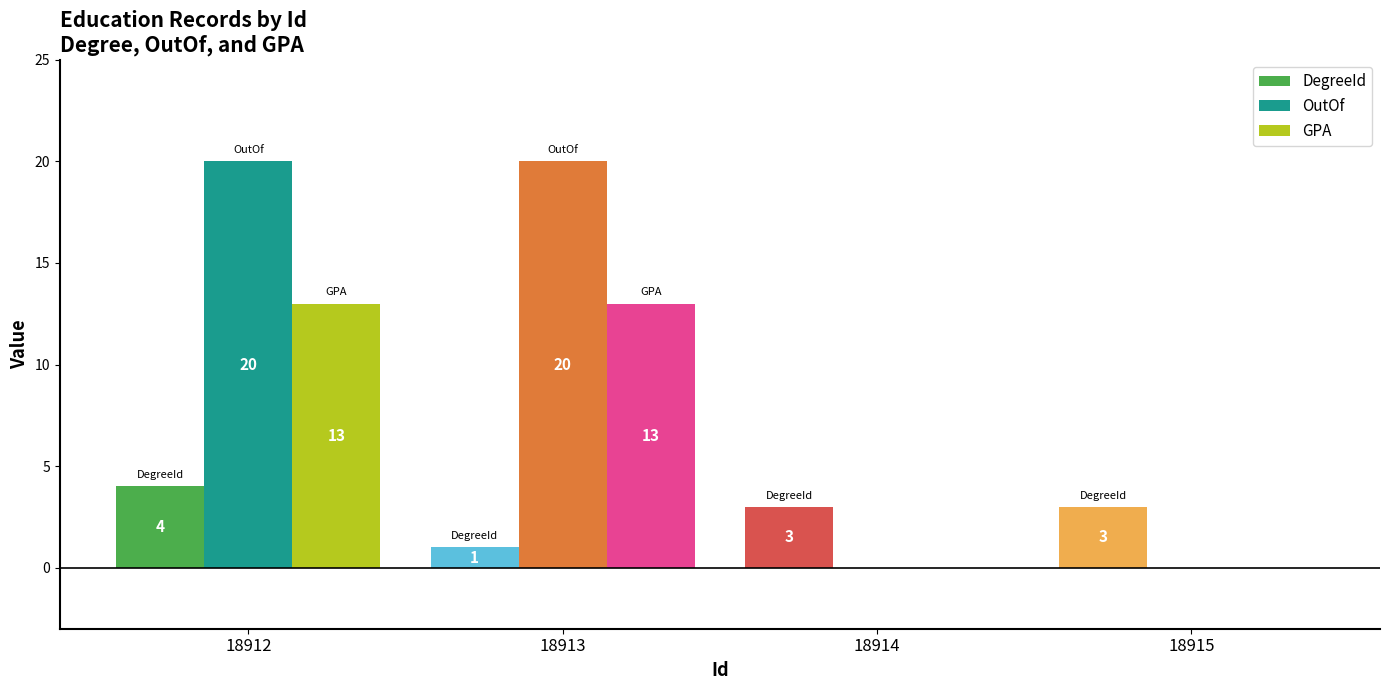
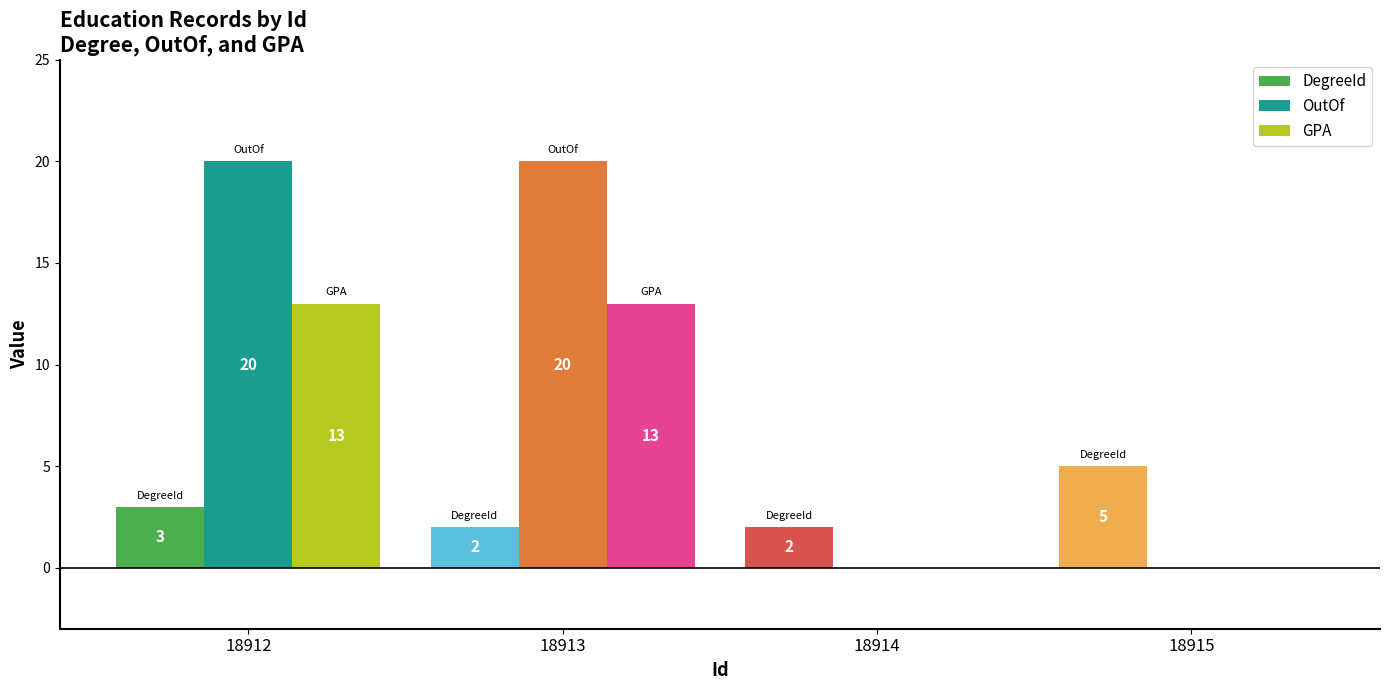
  {
    "DegreeId": {
-     "18912": 4,
-     "18913": 1,
-     "18914": 3,
-     "18915": 3
+     "18912": 3,
+     "18913": 2,
+     "18914": 2,
+     "18915": 5
    },
    "OutOf": {
      "18912": 20,
      "18913": 20
    },
    "GPA": {
      "18912": 13,
      "18913": 13
    }
  }
